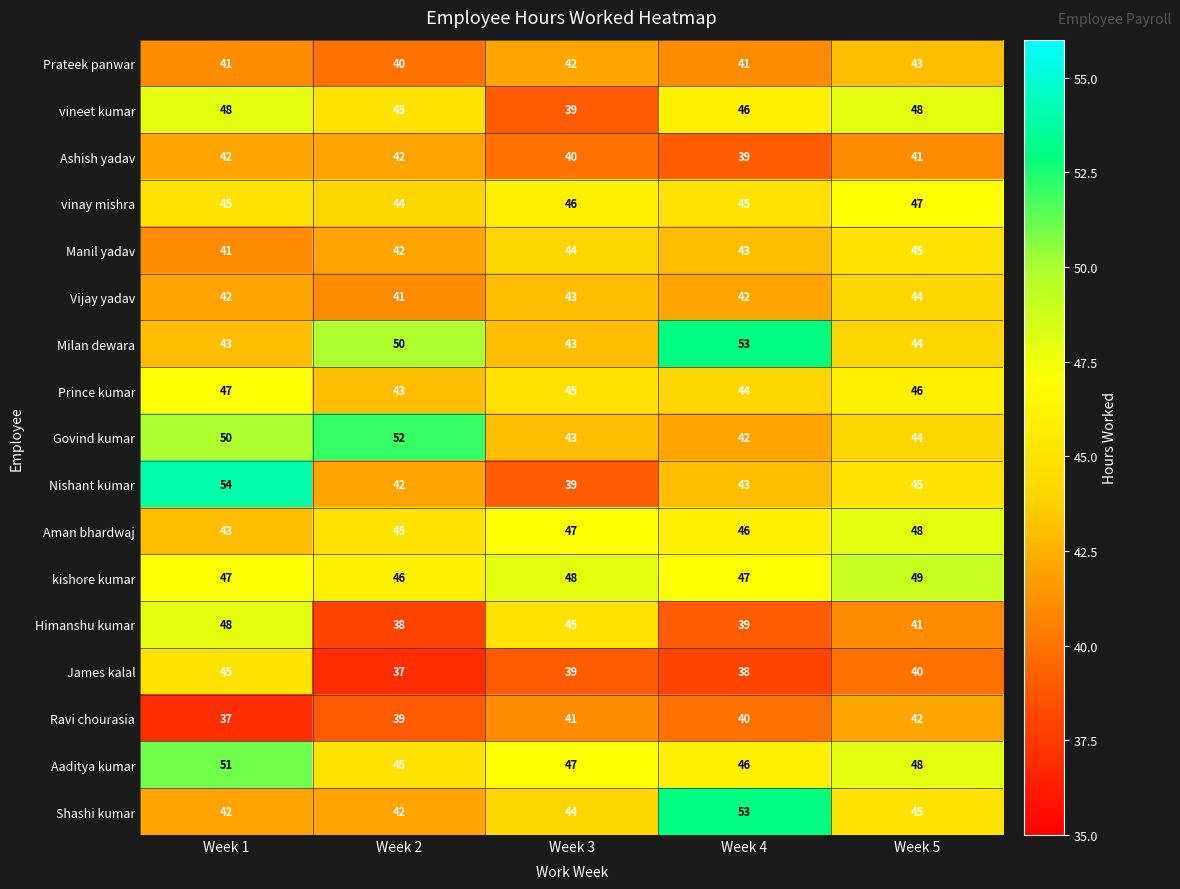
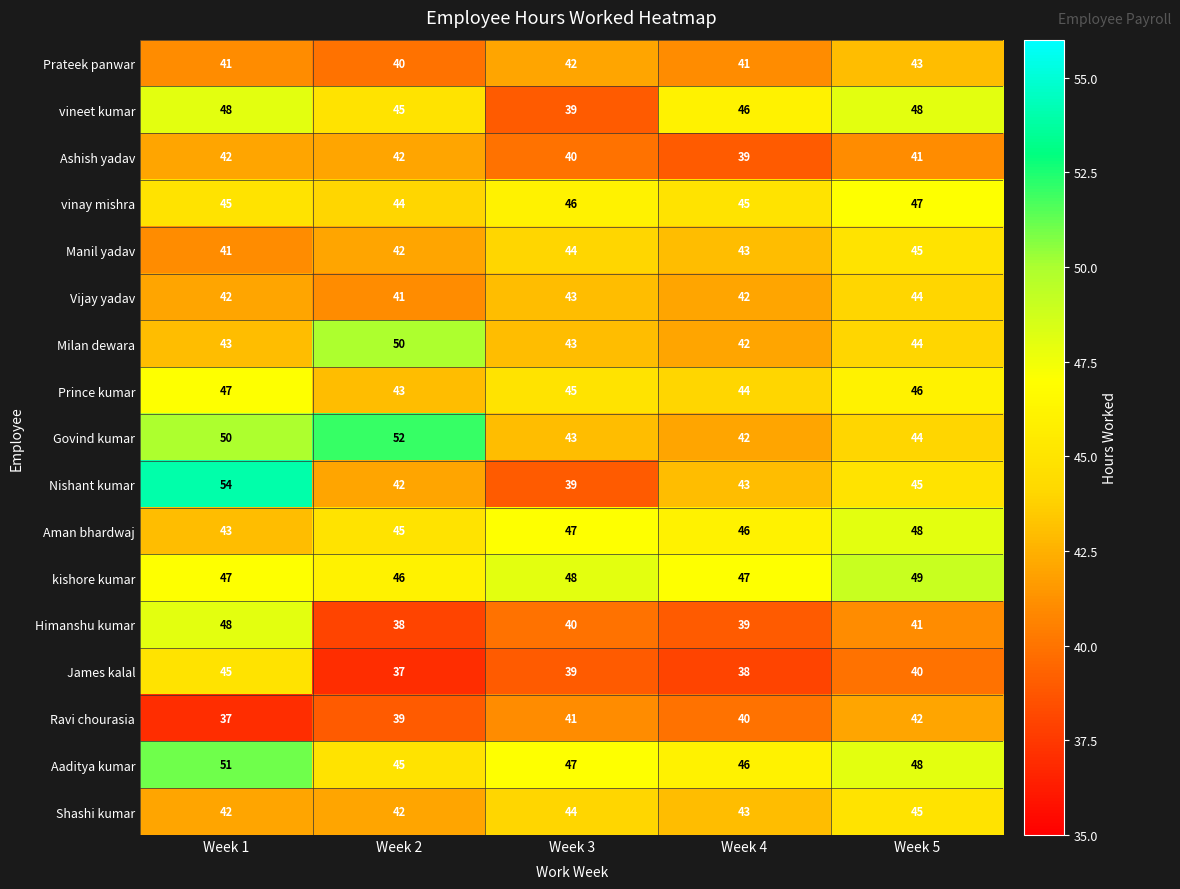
  {
    "Prateek panwar": {
      "Week 1": 41,
      "Week 2": 40,
      "Week 3": 42,
      "Week 4": 41,
      "Week 5": 43
    },
    "vineet kumar": {
      "Week 1": 48,
      "Week 2": 45,
      "Week 3": 39,
      "Week 4": 46,
      "Week 5": 48
    },
    "Ashish yadav": {
      "Week 1": 42,
      "Week 2": 42,
      "Week 3": 40,
      "Week 4": 39,
      "Week 5": 41
    },
    "vinay mishra": {
      "Week 1": 45,
      "Week 2": 44,
      "Week 3": 46,
      "Week 4": 45,
      "Week 5": 47
    },
    "Manil yadav": {
      "Week 1": 41,
      "Week 2": 42,
      "Week 3": 44,
      "Week 4": 43,
      "Week 5": 45
    },
    "Vijay yadav": {
      "Week 1": 42,
      "Week 2": 41,
      "Week 3": 43,
      "Week 4": 42,
      "Week 5": 44
    },
    "Milan dewara": {
      "Week 1": 43,
      "Week 2": 50,
      "Week 3": 43,
-     "Week 4": 53,
+     "Week 4": 42,
      "Week 5": 44
    },
    "Prince kumar": {
      "Week 1": 47,
      "Week 2": 43,
      "Week 3": 45,
      "Week 4": 44,
      "Week 5": 46
    },
    "Govind kumar": {
      "Week 1": 50,
      "Week 2": 52,
      "Week 3": 43,
      "Week 4": 42,
      "Week 5": 44
    },
    "Nishant kumar": {
      "Week 1": 54,
      "Week 2": 42,
      "Week 3": 39,
      "Week 4": 43,
      "Week 5": 45
    },
    "Aman bhardwaj": {
      "Week 1": 43,
      "Week 2": 45,
      "Week 3": 47,
      "Week 4": 46,
      "Week 5": 48
    },
    "kishore kumar": {
      "Week 1": 47,
      "Week 2": 46,
      "Week 3": 48,
      "Week 4": 47,
      "Week 5": 49
    },
    "Himanshu kumar": {
      "Week 1": 48,
      "Week 2": 38,
-     "Week 3": 45,
+     "Week 3": 40,
      "Week 4": 39,
      "Week 5": 41
    },
    "James kalal": {
      "Week 1": 45,
      "Week 2": 37,
      "Week 3": 39,
      "Week 4": 38,
      "Week 5": 40
    },
    "Ravi chourasia": {
      "Week 1": 37,
      "Week 2": 39,
      "Week 3": 41,
      "Week 4": 40,
      "Week 5": 42
    },
    "Aaditya kumar": {
      "Week 1": 51,
      "Week 2": 45,
      "Week 3": 47,
      "Week 4": 46,
      "Week 5": 48
    },
    "Shashi kumar": {
      "Week 1": 42,
      "Week 2": 42,
      "Week 3": 44,
-     "Week 4": 53,
+     "Week 4": 43,
      "Week 5": 45
    }
  }
